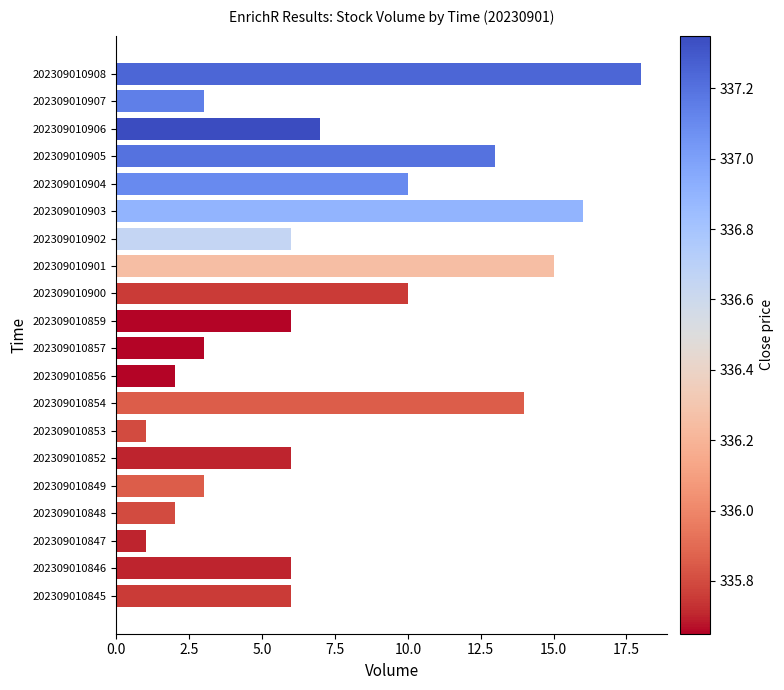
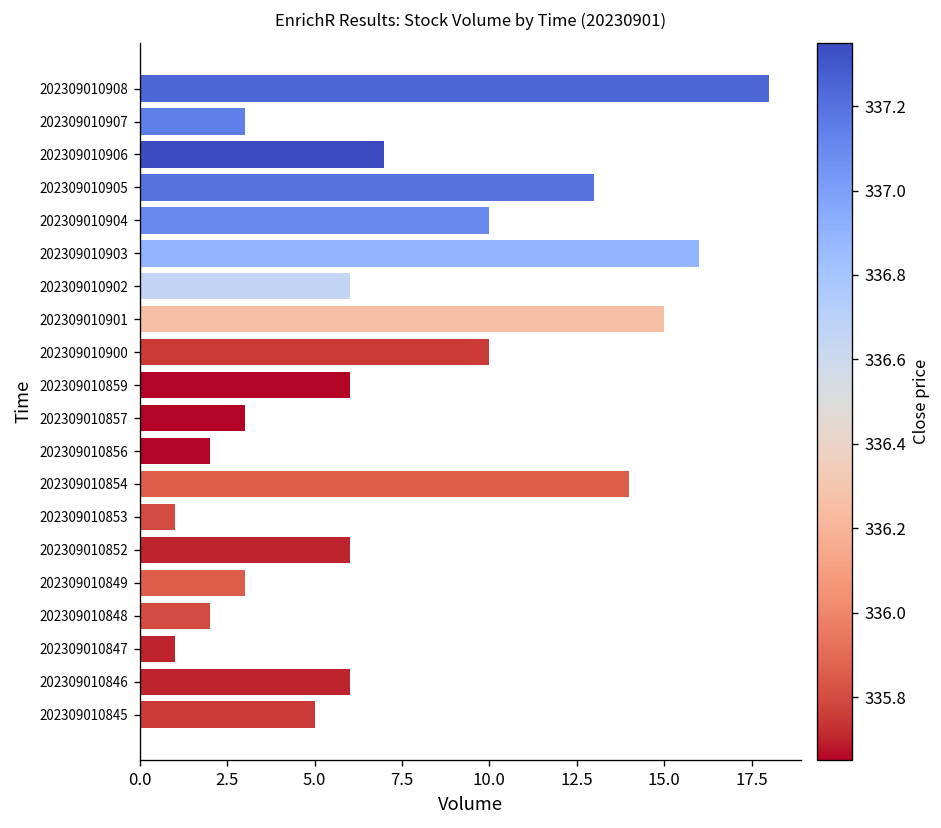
  {
    "202309010908": 18,
    "202309010907": 3,
    "202309010906": 7,
    "202309010905": 13,
    "202309010904": 10,
    "202309010903": 16,
    "202309010902": 6,
    "202309010901": 15,
    "202309010900": 10,
    "202309010859": 6,
    "202309010857": 3,
    "202309010856": 2,
    "202309010854": 14,
    "202309010853": 1,
    "202309010852": 6,
    "202309010849": 3,
    "202309010848": 2,
    "202309010847": 1,
    "202309010846": 6,
-   "202309010845": 6
+   "202309010845": 5
  }
